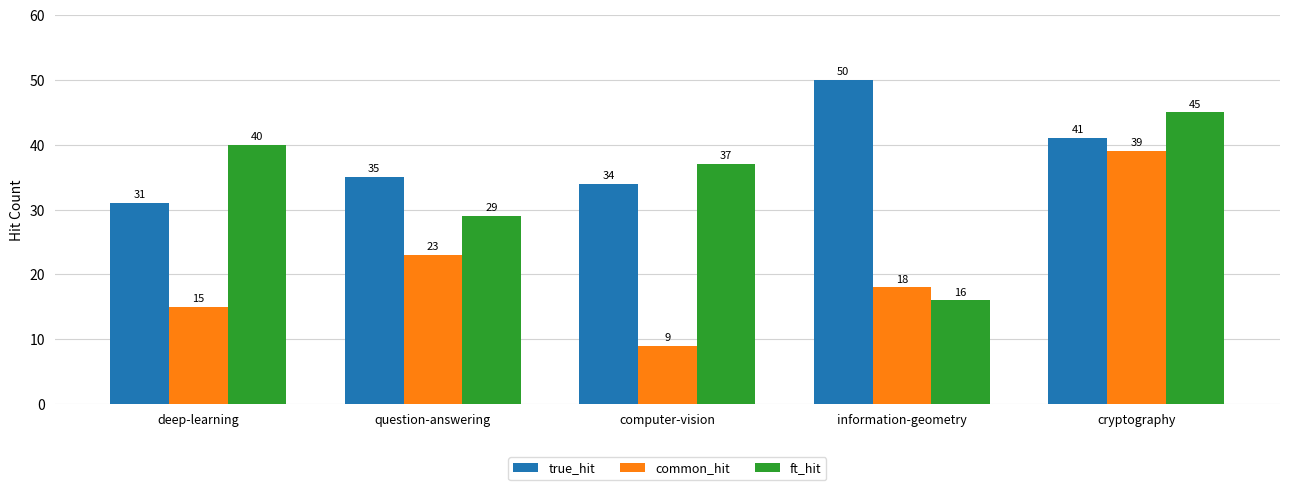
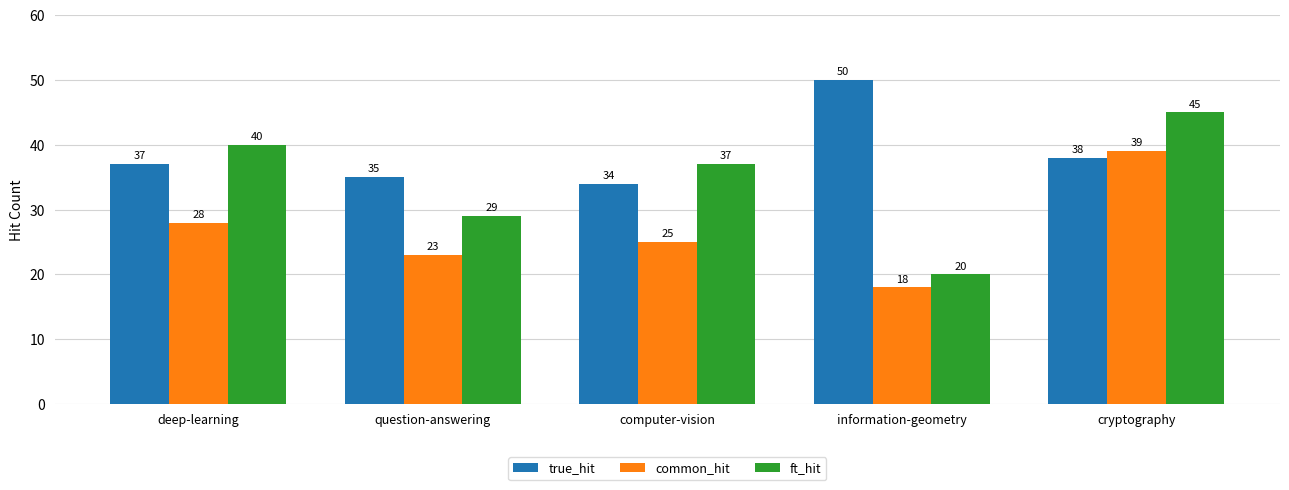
  {
    "true_hit": {
-     "deep-learning": 31,
+     "deep-learning": 37,
      "question-answering": 35,
      "computer-vision": 34,
      "information-geometry": 50,
-     "cryptography": 41
+     "cryptography": 38
    },
    "common_hit": {
-     "deep-learning": 15,
+     "deep-learning": 28,
      "question-answering": 23,
-     "computer-vision": 9,
+     "computer-vision": 25,
      "information-geometry": 18,
      "cryptography": 39
    },
    "ft_hit": {
      "deep-learning": 40,
      "question-answering": 29,
      "computer-vision": 37,
-     "information-geometry": 16,
+     "information-geometry": 20,
      "cryptography": 45
    }
  }
